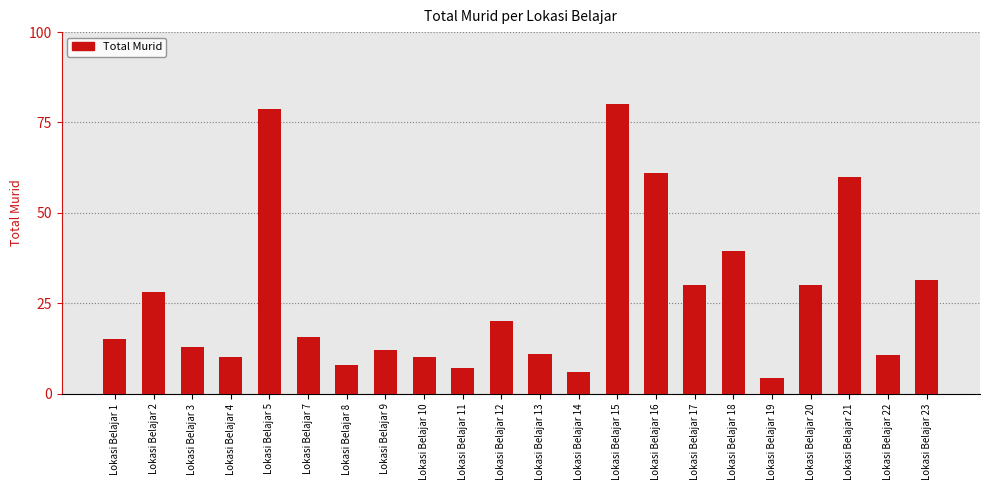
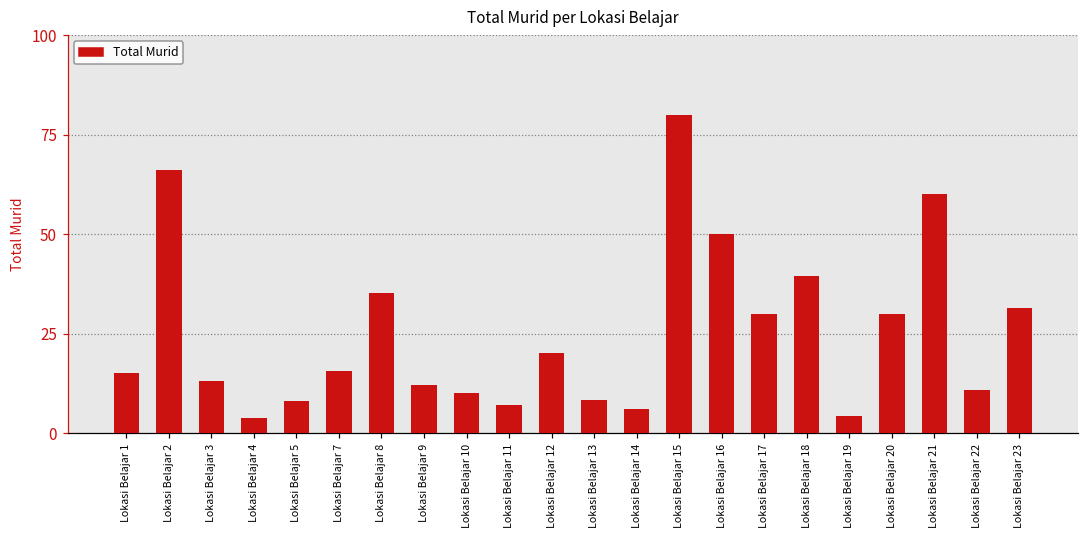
  {
    "Lokasi Belajar 1": 15,
-   "Lokasi Belajar 2": 28,
+   "Lokasi Belajar 2": 66,
    "Lokasi Belajar 3": 13,
-   "Lokasi Belajar 4": 10,
-   "Lokasi Belajar 5": 79,
+   "Lokasi Belajar 4": 4,
+   "Lokasi Belajar 5": 8,
    "Lokasi Belajar 7": 16,
-   "Lokasi Belajar 8": 8,
+   "Lokasi Belajar 8": 35,
    "Lokasi Belajar 9": 12,
    "Lokasi Belajar 10": 10,
    "Lokasi Belajar 11": 7,
    "Lokasi Belajar 12": 20,
-   "Lokasi Belajar 13": 11,
+   "Lokasi Belajar 13": 8,
    "Lokasi Belajar 14": 6,
    "Lokasi Belajar 15": 80,
-   "Lokasi Belajar 16": 61,
+   "Lokasi Belajar 16": 50,
    "Lokasi Belajar 17": 30,
    "Lokasi Belajar 18": 39,
    "Lokasi Belajar 19": 4,
    "Lokasi Belajar 20": 30,
    "Lokasi Belajar 21": 60,
    "Lokasi Belajar 22": 11,
    "Lokasi Belajar 23": 31
  }
